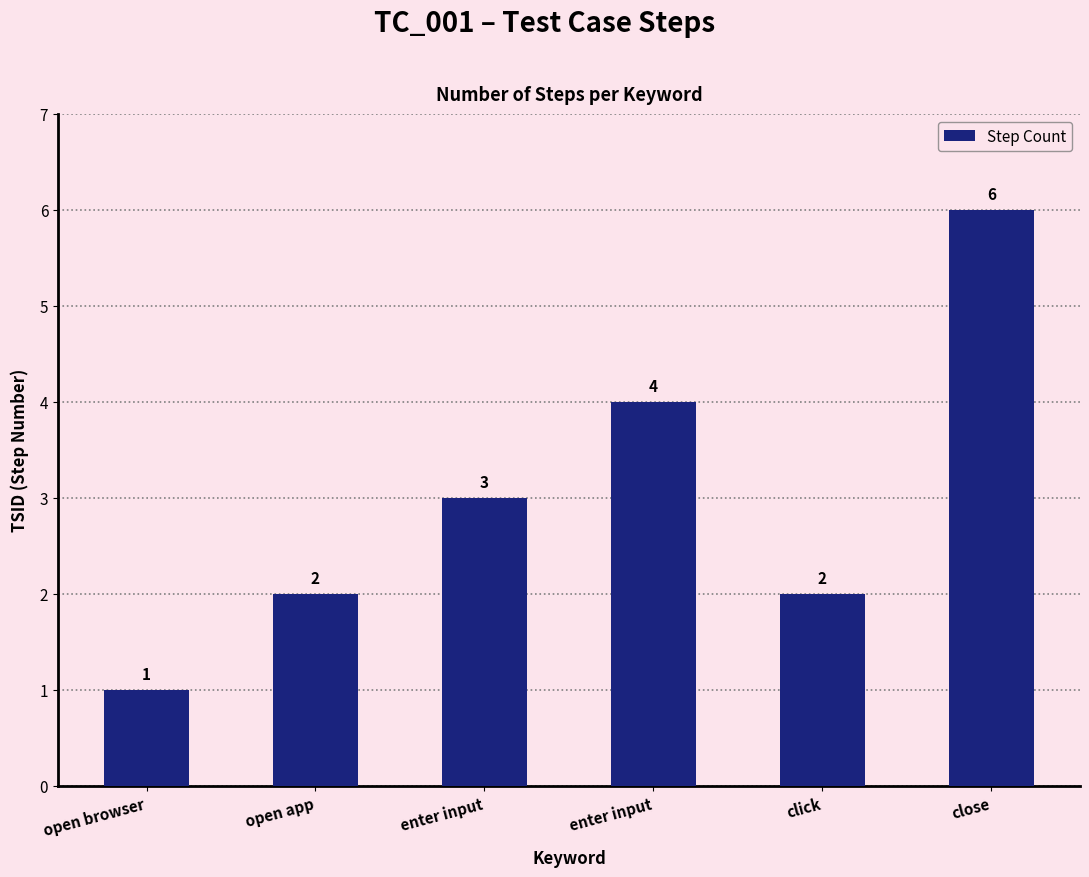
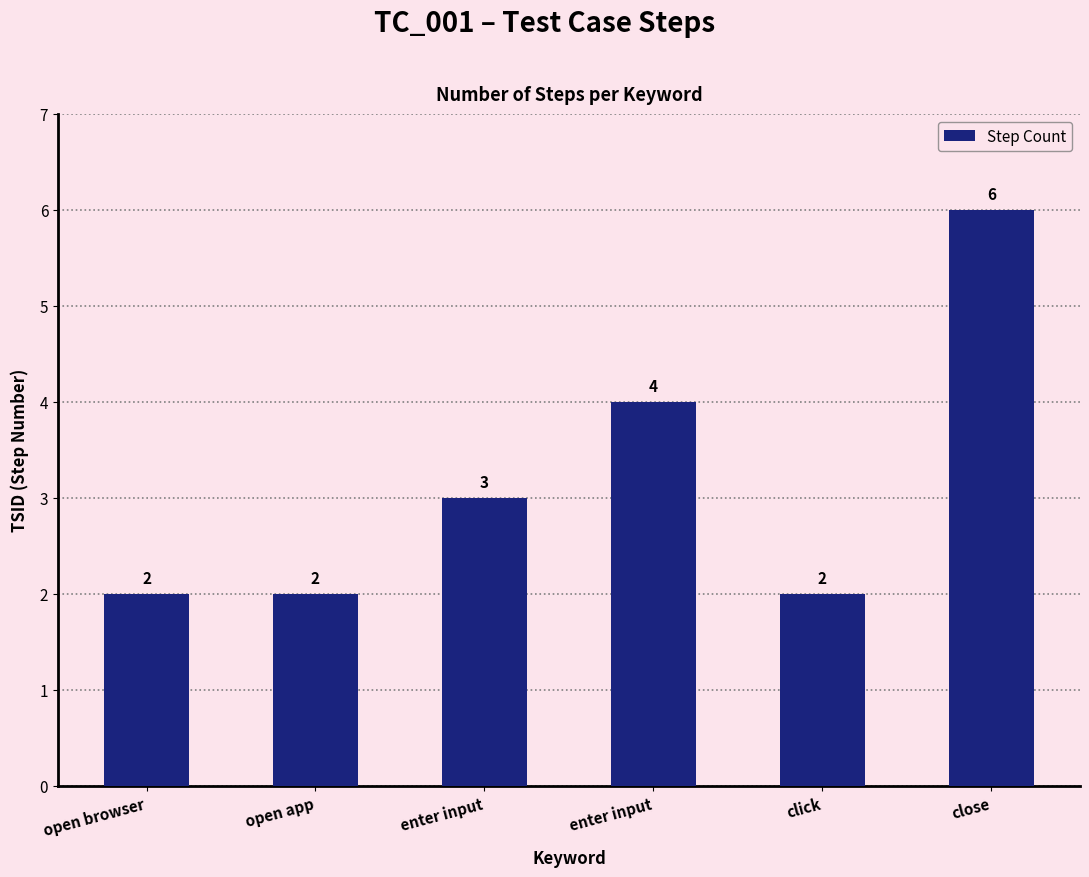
  {
-   "open browser": 1,
+   "open browser": 2,
    "open app": 2,
    "click": 2,
    "close": 6
  }
